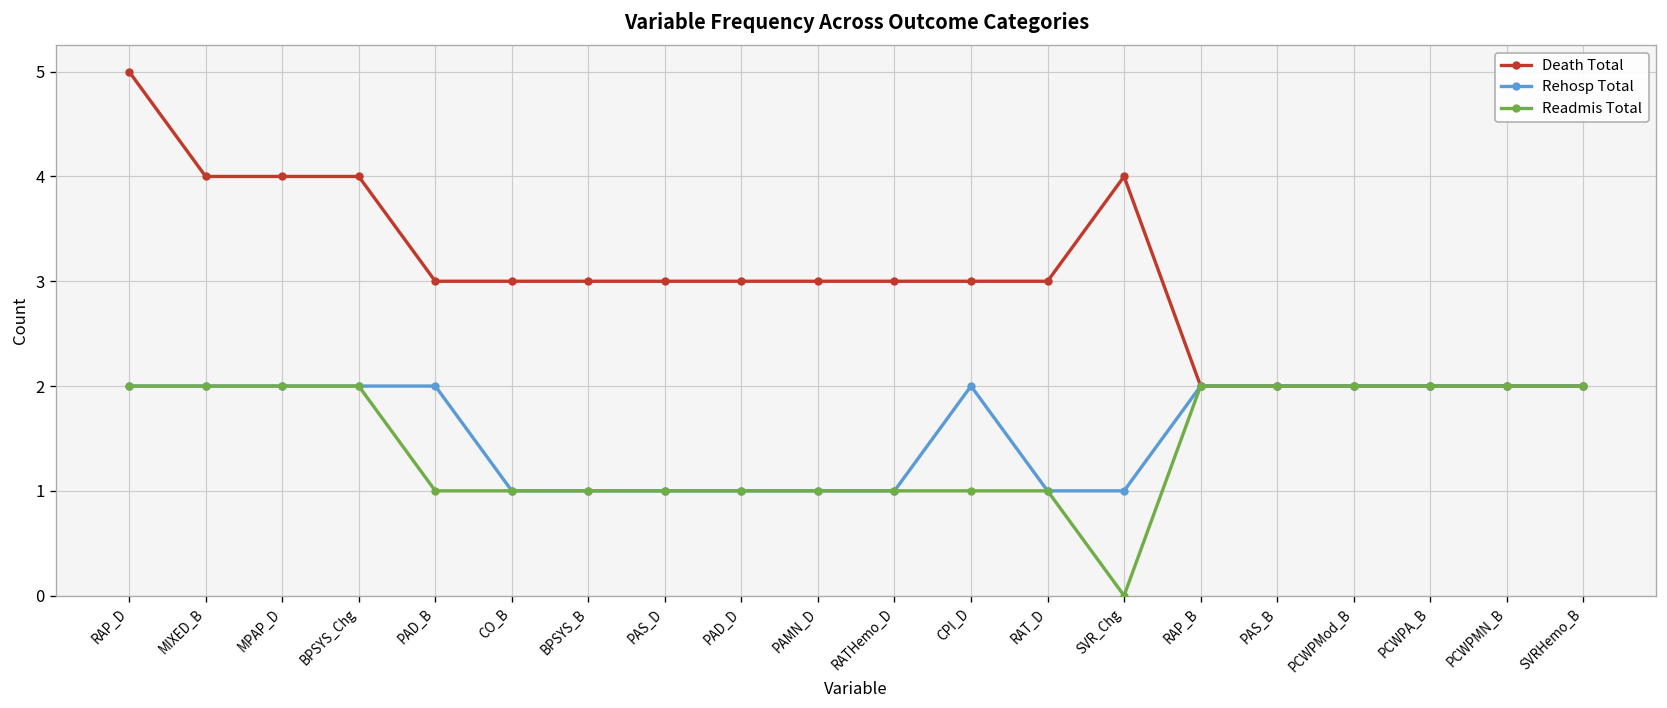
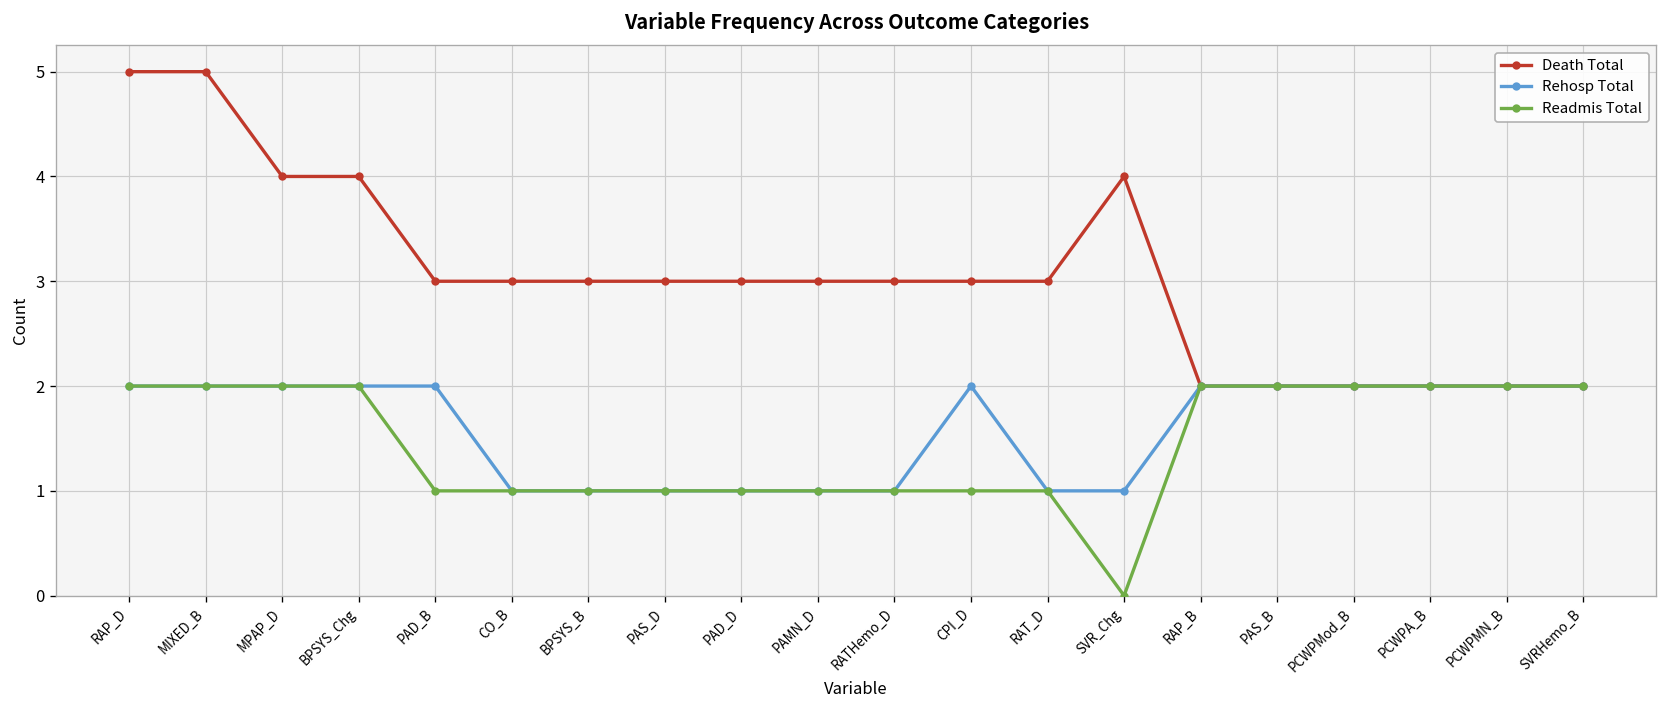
  {
    "Death Total": {
      "RAP_D": 5,
-     "MIXED_B": 4,
+     "MIXED_B": 5,
      "MPAP_D": 4,
      "BPSYS_Chg": 4,
      "PAD_B": 3,
      "CO_B": 3,
      "BPSYS_B": 3,
      "PAS_D": 3,
      "PAD_D": 3,
      "PAMN_D": 3,
      "RATHemo_D": 3,
      "CPI_D": 3,
      "RAT_D": 3,
      "SVR_Chg": 4
    },
    "Rehosp Total": {
      "PAD_B": 2,
      "CPI_D": 2,
      "SVR_Chg": 1
    },
    "Readmis Total": {
      "PAD_B": 1,
      "CPI_D": 1,
      "SVR_Chg": 0
    }
  }
